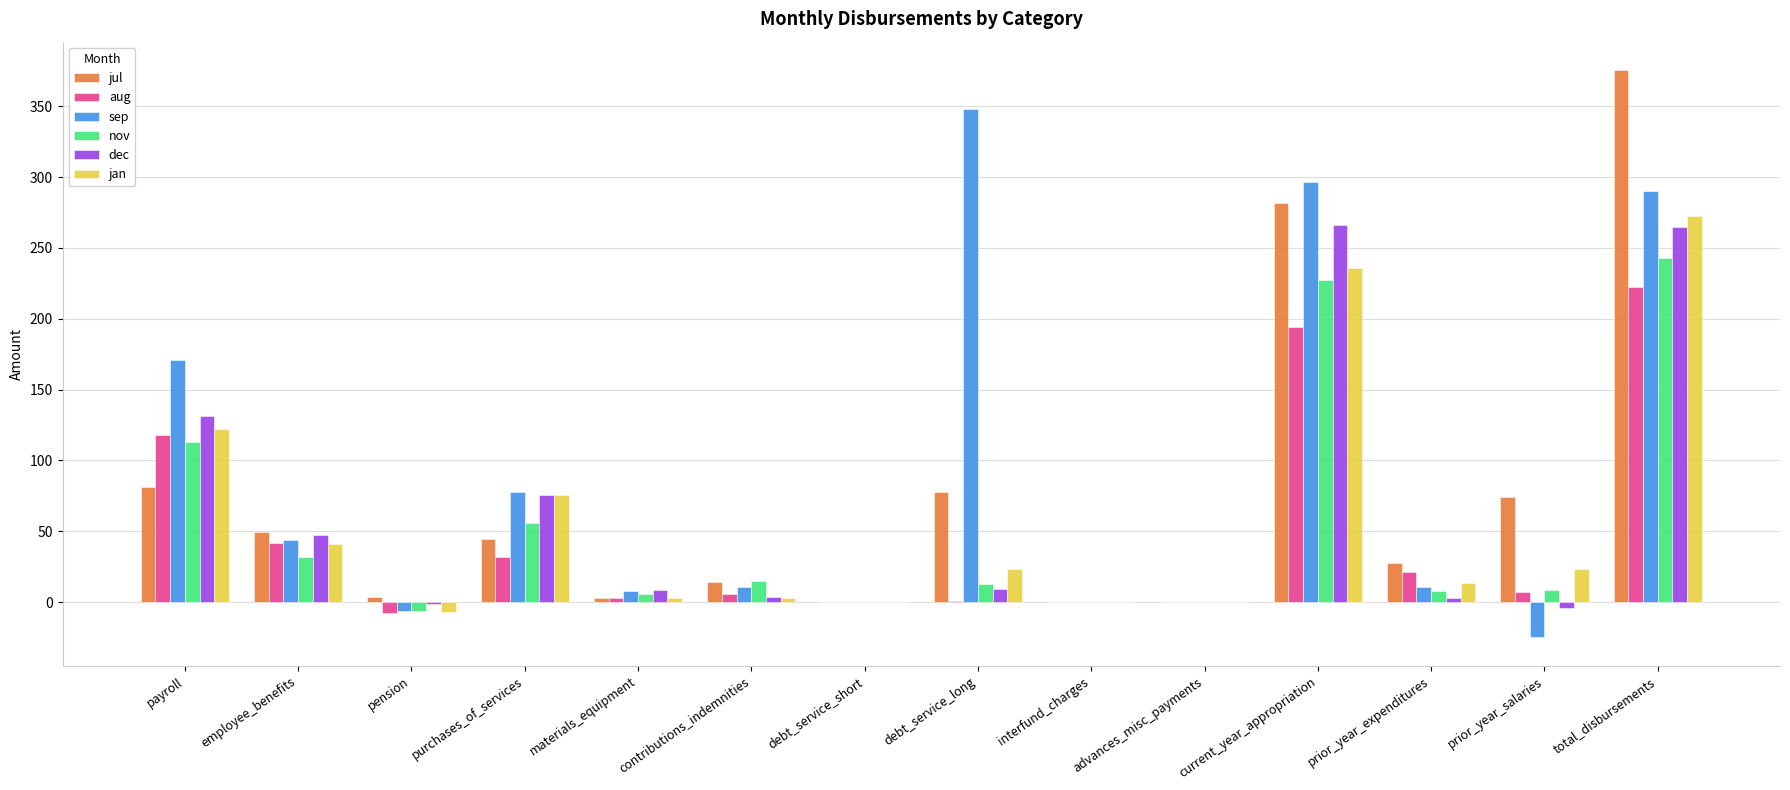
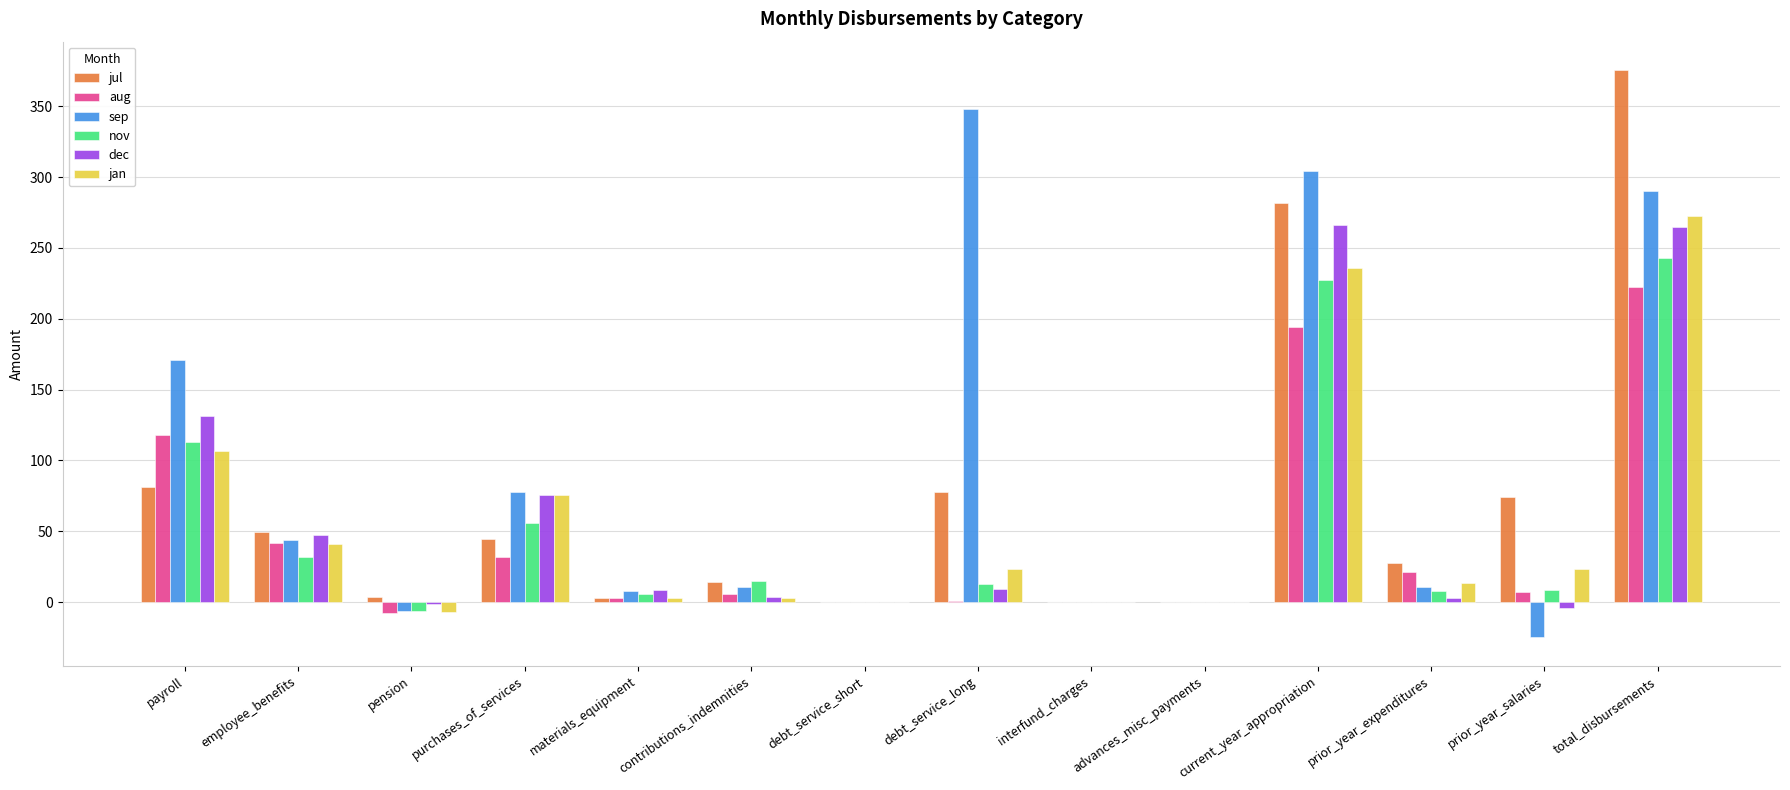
  {
    "jul": {
      "payroll": 81,
      "employee_benefits": 50,
      "pension": 4,
      "purchases_of_services": 44,
      "materials_equipment": 3,
      "contributions_indemnities": 14,
      "debt_service_short": 0,
      "debt_service_long": 77,
      "advances_misc_payments": 0,
      "current_year_appropriation": 282,
      "prior_year_expenditures": 28,
      "prior_year_salaries": 74,
      "total_disbursements": 376
    },
    "aug": {
      "payroll": 118,
      "employee_benefits": 42,
      "pension": -8,
      "purchases_of_services": 32,
      "materials_equipment": 3,
      "contributions_indemnities": 6,
      "debt_service_short": 0,
      "interfund_charges": 0,
      "advances_misc_payments": 0,
      "current_year_appropriation": 194,
      "prior_year_expenditures": 21,
      "prior_year_salaries": 7,
      "total_disbursements": 222
    },
    "sep": {
      "payroll": 171,
      "employee_benefits": 44,
      "pension": -7,
      "purchases_of_services": 78,
      "materials_equipment": 8,
      "contributions_indemnities": 10,
      "debt_service_short": 0,
      "debt_service_long": 348,
      "interfund_charges": 0,
      "advances_misc_payments": 0,
-     "current_year_appropriation": 297,
+     "current_year_appropriation": 304,
      "prior_year_expenditures": 11,
      "prior_year_salaries": -25,
      "total_disbursements": 290
    },
    "nov": {
      "payroll": 113,
      "employee_benefits": 32,
      "pension": -7,
      "purchases_of_services": 56,
      "materials_equipment": 6,
      "contributions_indemnities": 15,
      "debt_service_short": 0,
      "debt_service_long": 13,
      "interfund_charges": 0,
      "advances_misc_payments": 0,
      "current_year_appropriation": 227,
      "prior_year_expenditures": 8,
      "prior_year_salaries": 8,
      "total_disbursements": 243
    },
    "dec": {
      "payroll": 131,
      "employee_benefits": 48,
      "purchases_of_services": 75,
      "materials_equipment": 8,
      "contributions_indemnities": 3,
      "debt_service_short": 0,
      "debt_service_long": 9,
      "interfund_charges": 0,
      "advances_misc_payments": 0,
      "current_year_appropriation": 266,
      "prior_year_expenditures": 3,
      "prior_year_salaries": -4,
      "total_disbursements": 265
    },
    "jan": {
-     "payroll": 122,
+     "payroll": 107,
      "employee_benefits": 41,
      "pension": -7,
      "purchases_of_services": 76,
      "materials_equipment": 3,
      "contributions_indemnities": 3,
      "debt_service_short": 0,
      "debt_service_long": 23,
      "interfund_charges": 0,
      "advances_misc_payments": 0,
      "current_year_appropriation": 236,
      "prior_year_expenditures": 14,
      "prior_year_salaries": 23,
      "total_disbursements": 273
    }
  }
